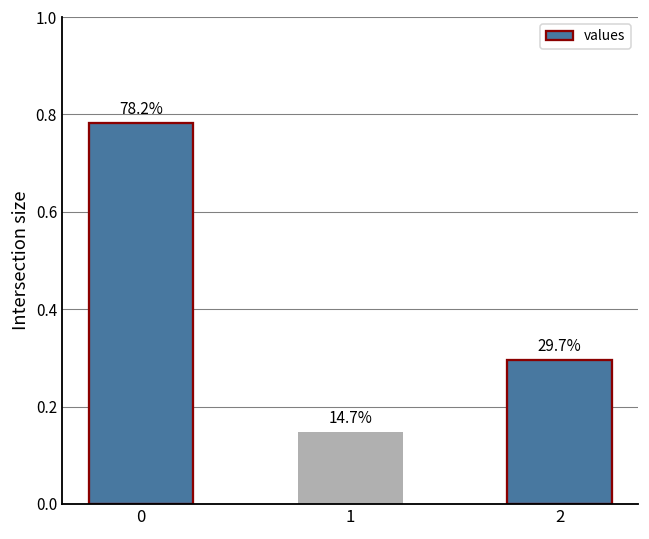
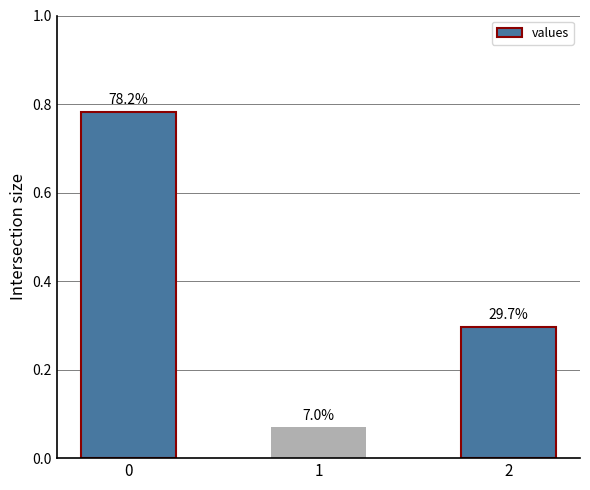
  {
    "0": "78.2%",
-   "1": "14.7%",
+   "1": "7.0%",
    "2": "29.7%"
  }
